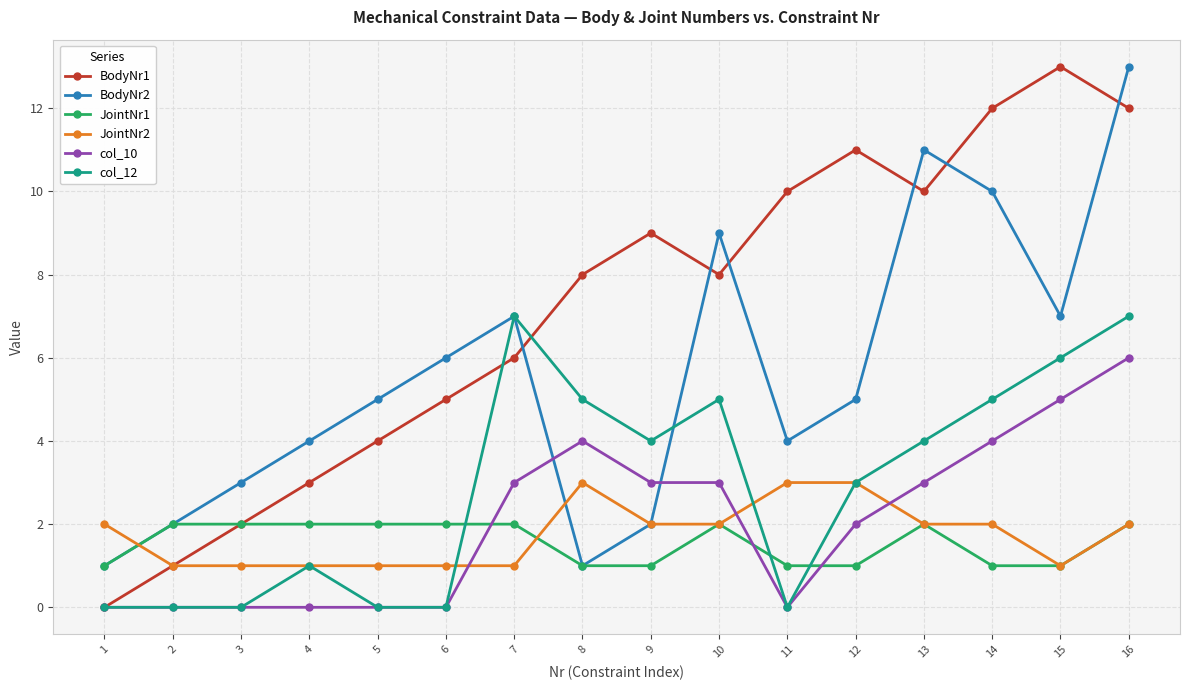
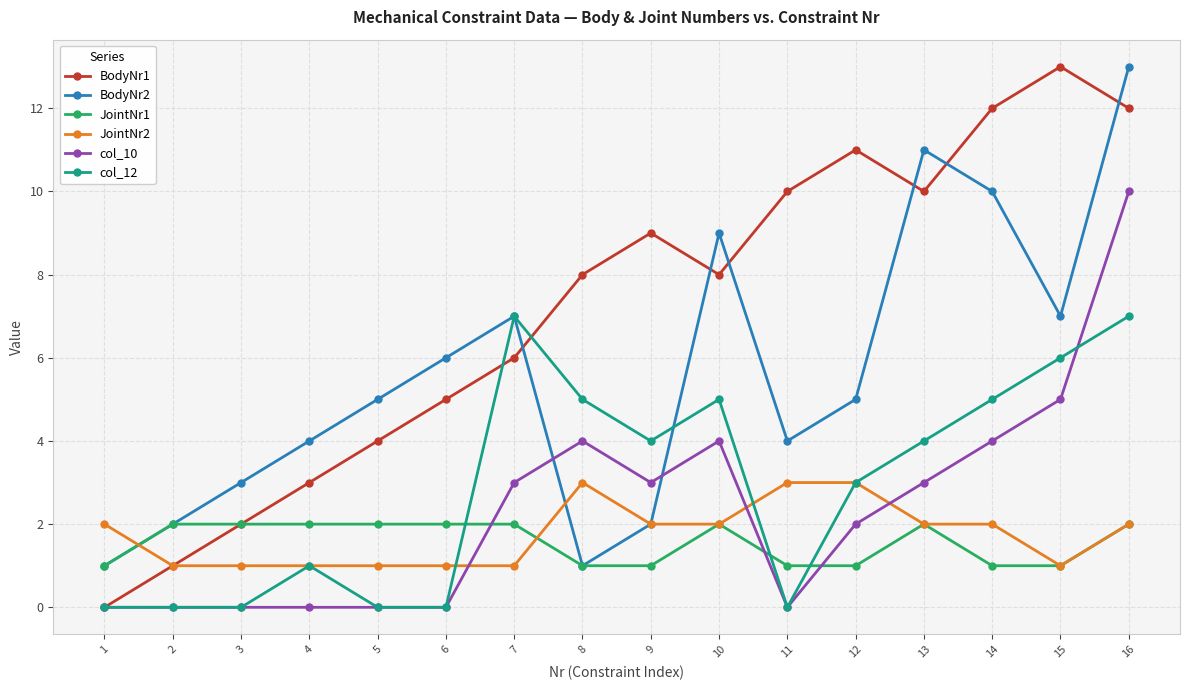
  {
    "BodyNr1": {
      "4": 3,
      "5": 4,
      "6": 5,
      "7": 6,
      "8": 8,
      "9": 9,
      "10": 8,
      "11": 10,
      "12": 11,
      "13": 10,
      "14": 12,
      "15": 13,
      "16": 12
    },
    "BodyNr2": {
      "3": 3,
      "4": 4,
      "5": 5,
      "6": 6,
      "10": 9,
      "11": 4,
      "12": 5,
      "13": 11,
      "14": 10,
      "15": 7,
      "16": 13
    },
    "JointNr2": {
      "1": 2,
      "3": 1,
      "5": 1,
      "6": 1,
      "7": 1,
      "8": 3,
      "11": 3,
      "14": 2
    },
    "col_10": {
      "4": 0,
      "7": 3,
      "8": 4,
      "9": 3,
-     "10": 3,
+     "10": 4,
      "12": 2,
      "13": 3,
      "14": 4,
      "15": 5,
-     "16": 6
+     "16": 10
    }
  }
